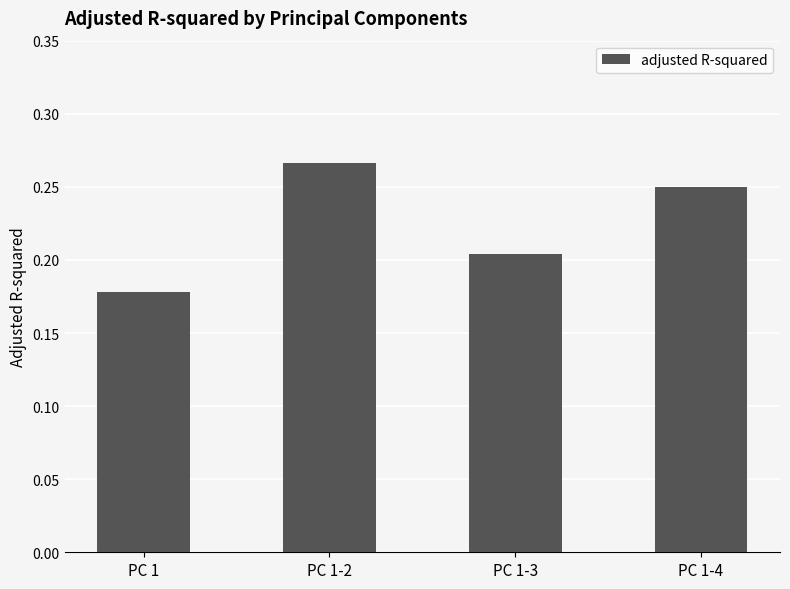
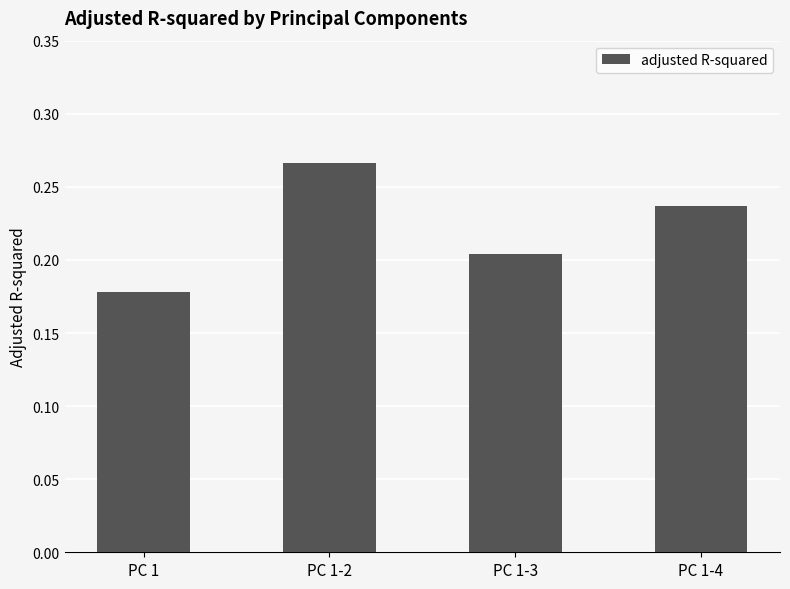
  {
    "PC 1": 0.178,
    "PC 1-2": 0.266,
    "PC 1-3": 0.204,
-   "PC 1-4": 0.250
+   "PC 1-4": 0.237
  }
